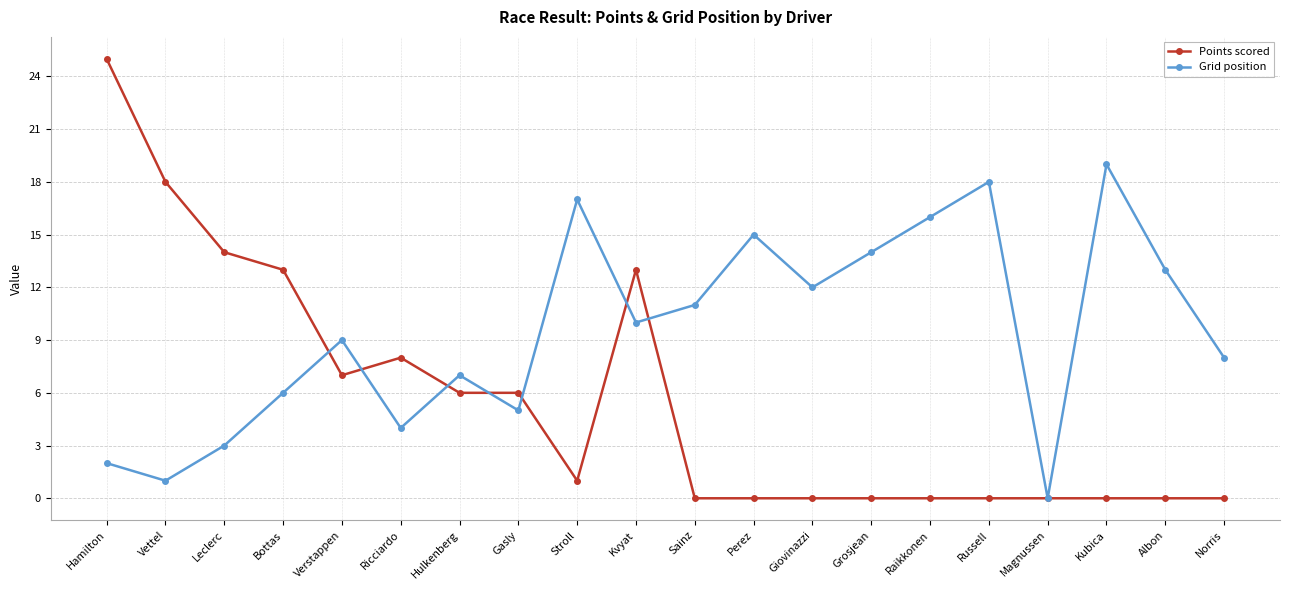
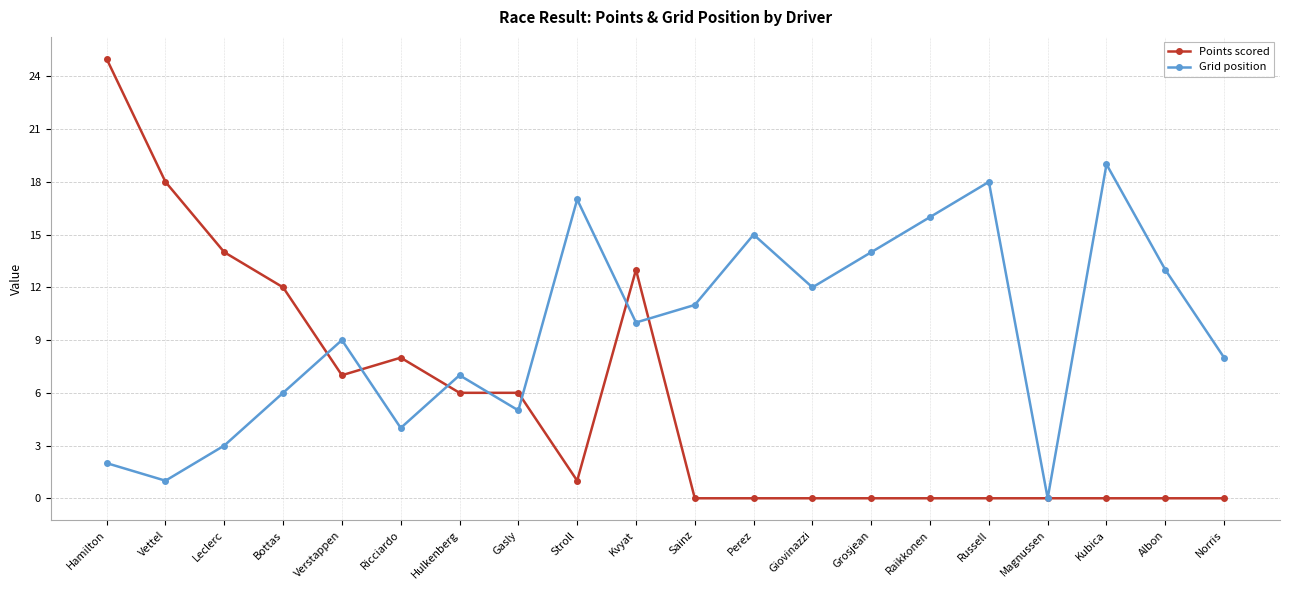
  {
    "Points scored": {
      "Hamilton": 25,
      "Vettel": 18,
      "Leclerc": 14,
-     "Bottas": 13,
+     "Bottas": 12,
      "Verstappen": 7,
      "Ricciardo": 8,
      "Hulkenberg": 6,
      "Gasly": 6,
      "Stroll": 1,
      "Kvyat": 13,
      "Sainz": 0,
      "Perez": 0,
      "Giovinazzi": 0,
      "Grosjean": 0,
      "Raikkonen": 0,
      "Russell": 0,
      "Kubica": 0,
      "Albon": 0,
      "Norris": 0
    },
    "Grid position": {
      "Hamilton": 2,
      "Vettel": 1,
      "Leclerc": 3,
      "Bottas": 6,
      "Verstappen": 9,
      "Ricciardo": 4,
      "Hulkenberg": 7,
      "Gasly": 5,
      "Stroll": 17,
      "Kvyat": 10,
      "Sainz": 11,
      "Perez": 15,
      "Giovinazzi": 12,
      "Grosjean": 14,
      "Raikkonen": 16,
      "Russell": 18,
      "Kubica": 19,
      "Albon": 13,
      "Norris": 8
    }
  }
